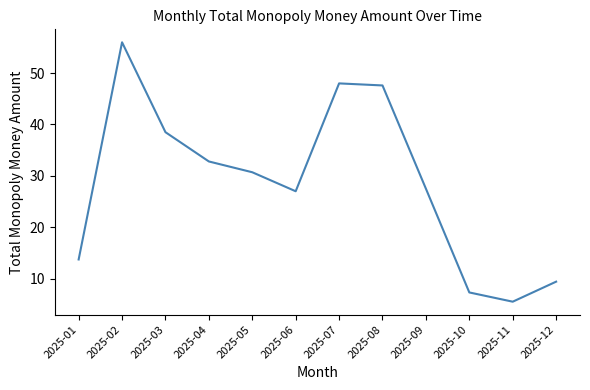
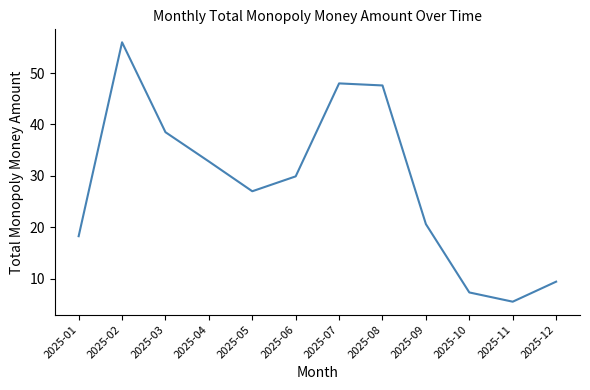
  {
-   "2025-01": 14,
+   "2025-01": 18,
    "2025-02": 56,
    "2025-03": 39,
    "2025-04": 33,
-   "2025-05": 31,
-   "2025-06": 27,
+   "2025-05": 27,
+   "2025-06": 30,
    "2025-07": 48,
    "2025-08": 48,
-   "2025-09": 28,
+   "2025-09": 21,
    "2025-10": 7,
    "2025-11": 6,
    "2025-12": 9
  }
